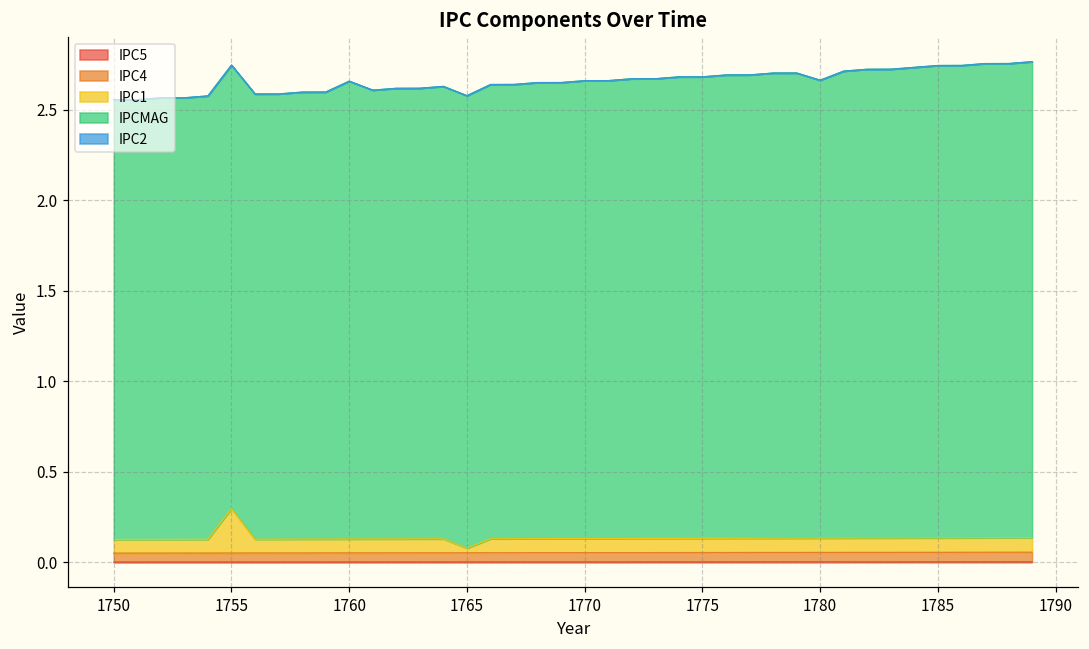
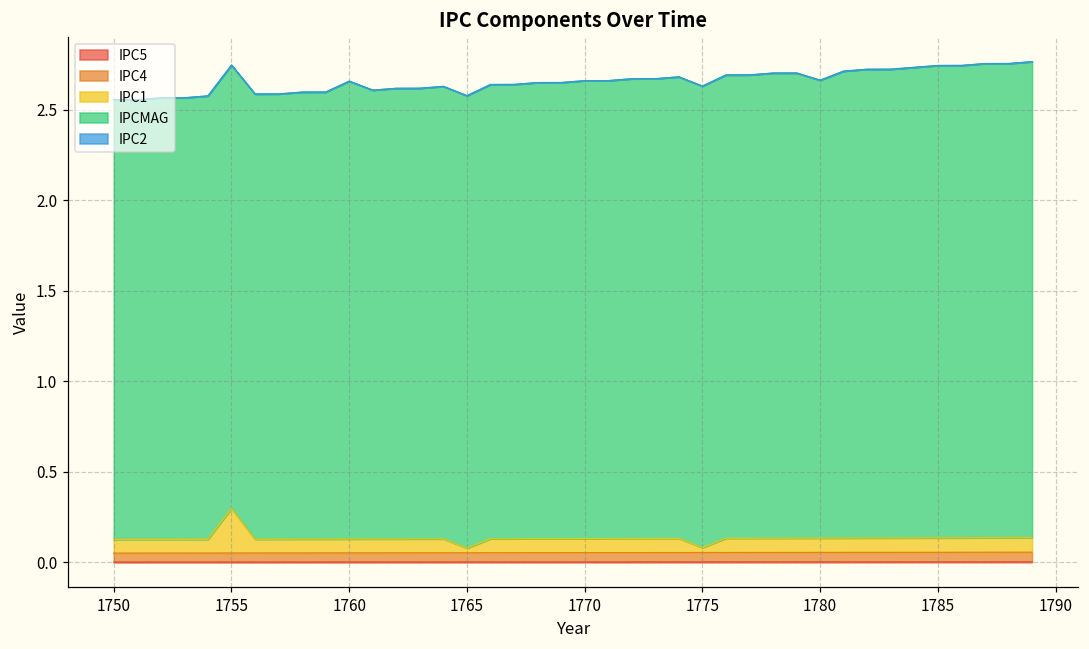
  {
    "IPC1": {
      "1750": 0.08,
      "1755": 0.25,
      "1760": 0.08,
      "1765": 0.03,
      "1770": 0.08,
-     "1775": 0.08,
+     "1775": 0.03,
      "1780": 0.08,
      "1785": 0.08
    }
  }
